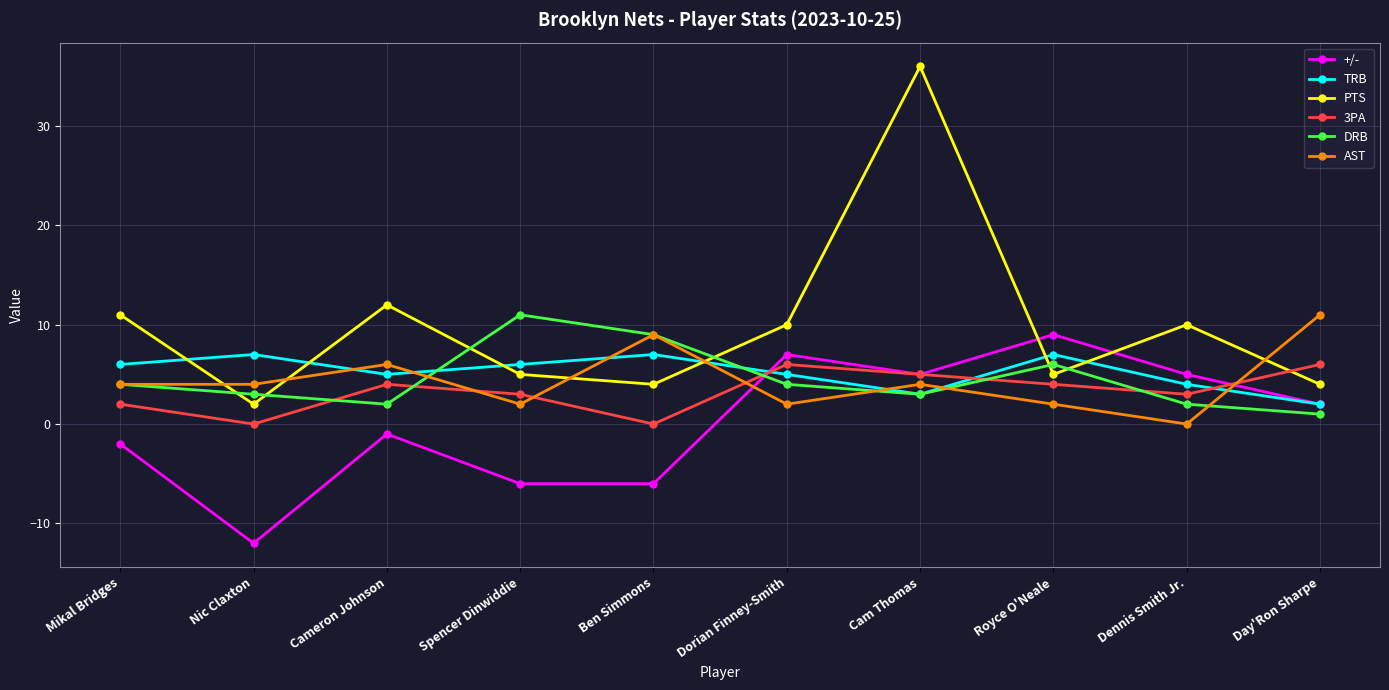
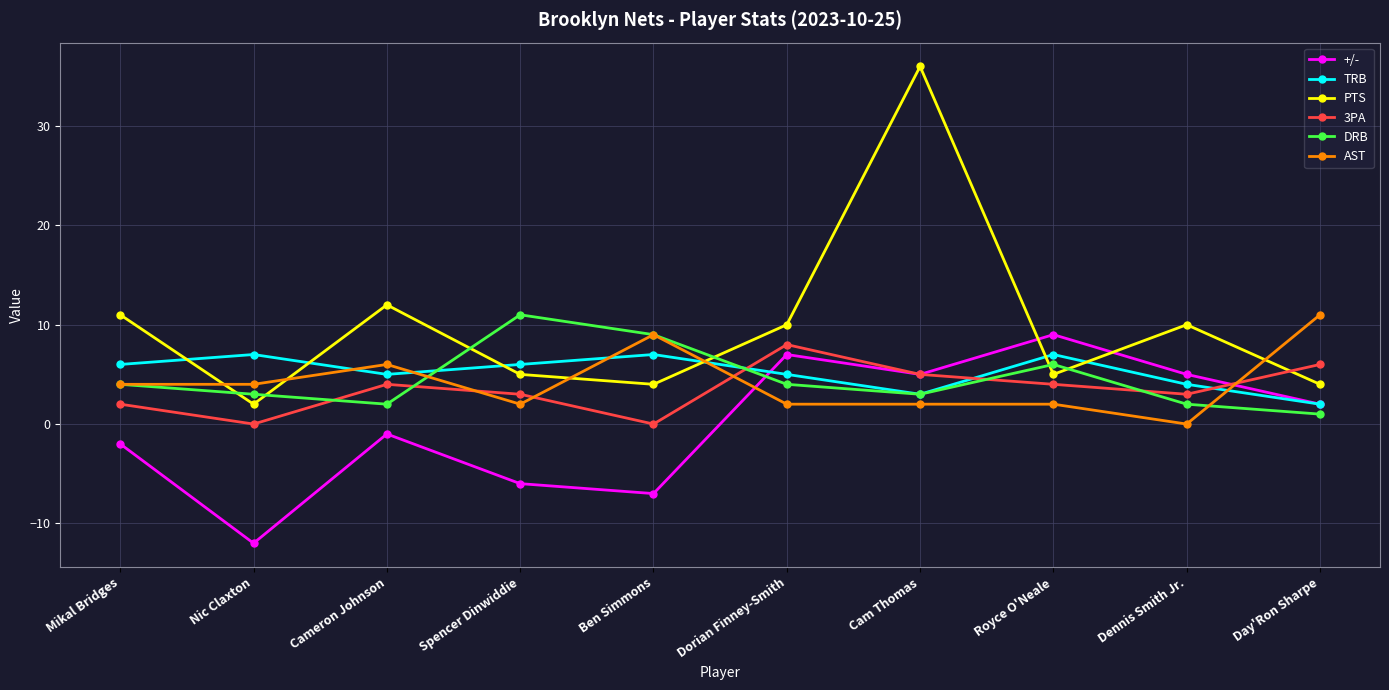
  {
    "+/-": {
      "Mikal Bridges": -2,
      "Nic Claxton": -12,
      "Cameron Johnson": -1,
      "Spencer Dinwiddie": -6,
-     "Ben Simmons": -6,
+     "Ben Simmons": -7,
      "Dorian Finney-Smith": 7,
      "Royce O'Neale": 9,
      "Dennis Smith Jr.": 5
    },
    "TRB": {
      "Mikal Bridges": 6,
      "Nic Claxton": 7,
      "Cameron Johnson": 5,
      "Spencer Dinwiddie": 6,
      "Ben Simmons": 7,
      "Dorian Finney-Smith": 5,
      "Royce O'Neale": 7,
      "Dennis Smith Jr.": 4
    },
    "PTS": {
      "Mikal Bridges": 11,
      "Nic Claxton": 2,
      "Cameron Johnson": 12,
      "Spencer Dinwiddie": 5,
      "Ben Simmons": 4,
      "Dorian Finney-Smith": 10,
      "Cam Thomas": 36,
      "Royce O'Neale": 5,
      "Dennis Smith Jr.": 10,
      "Day'Ron Sharpe": 4
    },
    "3PA": {
      "Mikal Bridges": 2,
      "Nic Claxton": 0,
      "Cameron Johnson": 4,
      "Spencer Dinwiddie": 3,
      "Ben Simmons": 0,
-     "Dorian Finney-Smith": 6,
+     "Dorian Finney-Smith": 8,
      "Royce O'Neale": 4,
      "Dennis Smith Jr.": 3,
      "Day'Ron Sharpe": 6
    },
    "DRB": {
      "Nic Claxton": 3,
      "Cameron Johnson": 2,
      "Spencer Dinwiddie": 11,
      "Dorian Finney-Smith": 4,
      "Royce O'Neale": 6,
      "Dennis Smith Jr.": 2,
      "Day'Ron Sharpe": 1
    },
    "AST": {
      "Nic Claxton": 4,
      "Cameron Johnson": 6,
      "Spencer Dinwiddie": 2,
      "Dorian Finney-Smith": 2,
-     "Cam Thomas": 4,
+     "Cam Thomas": 2,
      "Royce O'Neale": 2,
      "Dennis Smith Jr.": 0,
      "Day'Ron Sharpe": 11
    }
  }
